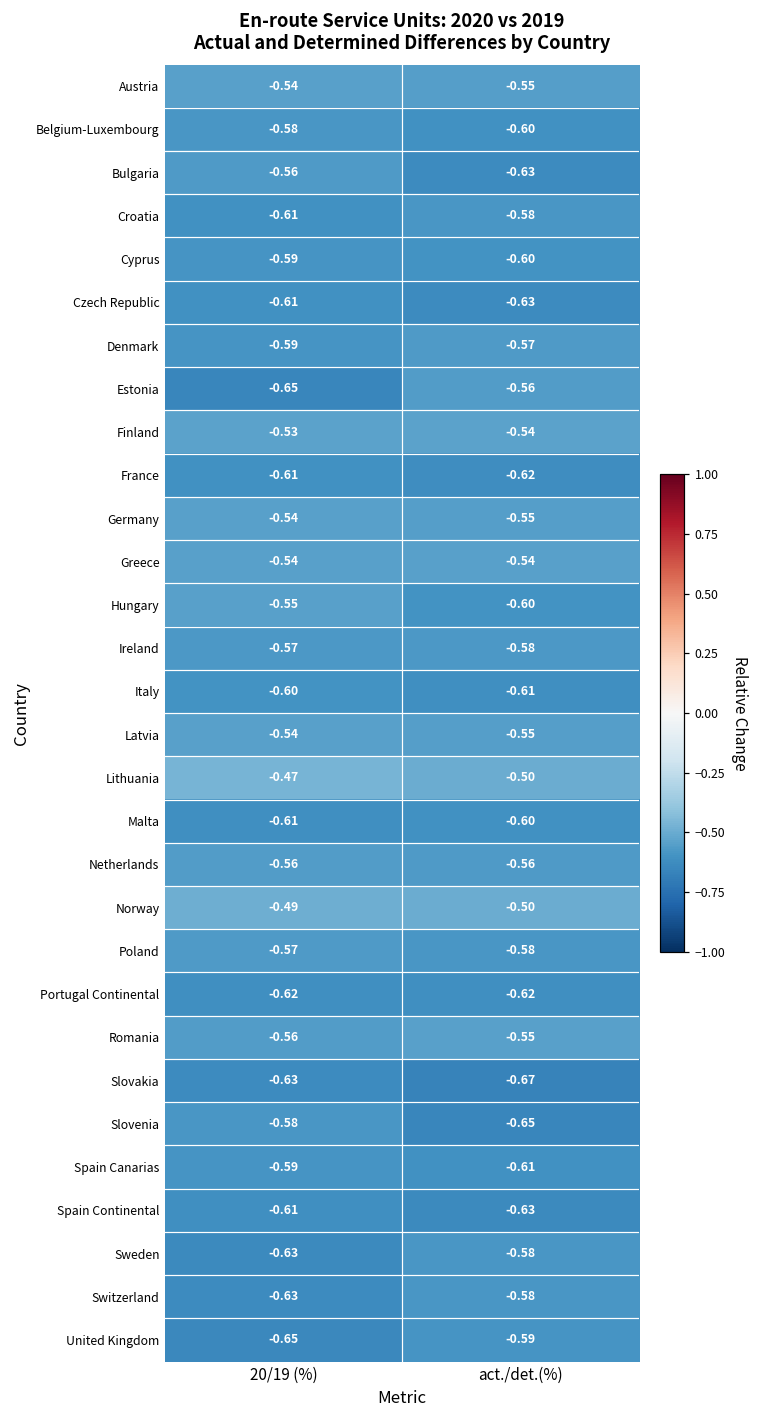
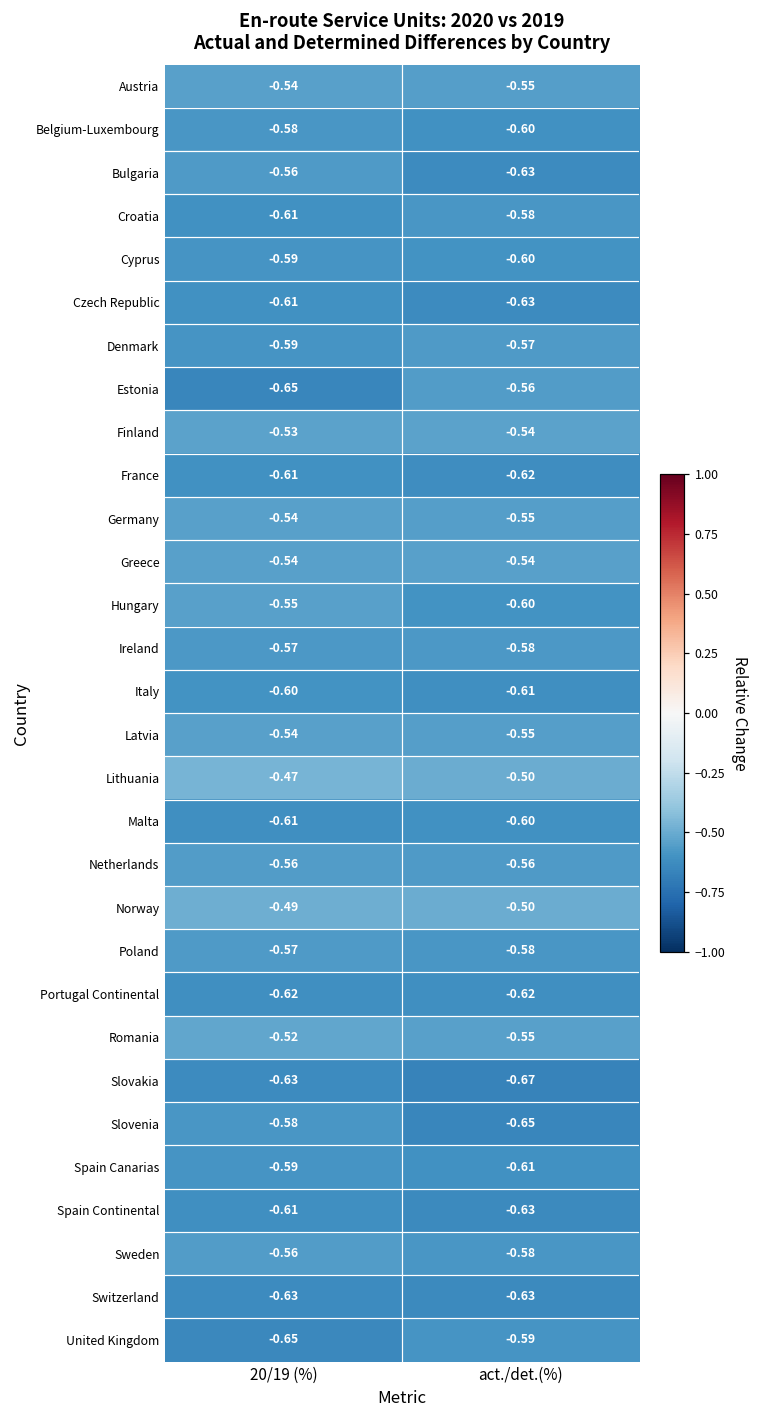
  {
    "Austria": {
      "20/19 (%)": -0.54,
      "act./det.(%)": -0.55
    },
    "Belgium-Luxembourg": {
      "20/19 (%)": -0.58,
      "act./det.(%)": -0.60
    },
    "Bulgaria": {
      "20/19 (%)": -0.56,
      "act./det.(%)": -0.63
    },
    "Croatia": {
      "20/19 (%)": -0.61,
      "act./det.(%)": -0.58
    },
    "Cyprus": {
      "20/19 (%)": -0.59,
      "act./det.(%)": -0.60
    },
    "Czech Republic": {
      "20/19 (%)": -0.61,
      "act./det.(%)": -0.63
    },
    "Denmark": {
      "20/19 (%)": -0.59,
      "act./det.(%)": -0.57
    },
    "Estonia": {
      "20/19 (%)": -0.65,
      "act./det.(%)": -0.56
    },
    "Finland": {
      "20/19 (%)": -0.53,
      "act./det.(%)": -0.54
    },
    "France": {
      "20/19 (%)": -0.61,
      "act./det.(%)": -0.62
    },
    "Germany": {
      "20/19 (%)": -0.54,
      "act./det.(%)": -0.55
    },
    "Greece": {
      "20/19 (%)": -0.54,
      "act./det.(%)": -0.54
    },
    "Hungary": {
      "20/19 (%)": -0.55,
      "act./det.(%)": -0.60
    },
    "Ireland": {
      "20/19 (%)": -0.57,
      "act./det.(%)": -0.58
    },
    "Italy": {
      "20/19 (%)": -0.60,
      "act./det.(%)": -0.61
    },
    "Latvia": {
      "20/19 (%)": -0.54,
      "act./det.(%)": -0.55
    },
    "Lithuania": {
      "20/19 (%)": -0.47,
      "act./det.(%)": -0.50
    },
    "Malta": {
      "20/19 (%)": -0.61,
      "act./det.(%)": -0.60
    },
    "Netherlands": {
      "20/19 (%)": -0.56,
      "act./det.(%)": -0.56
    },
    "Norway": {
      "20/19 (%)": -0.49,
      "act./det.(%)": -0.50
    },
    "Poland": {
      "20/19 (%)": -0.57,
      "act./det.(%)": -0.58
    },
    "Portugal Continental": {
      "20/19 (%)": -0.62,
      "act./det.(%)": -0.62
    },
    "Romania": {
-     "20/19 (%)": -0.56,
+     "20/19 (%)": -0.52,
      "act./det.(%)": -0.55
    },
    "Slovakia": {
      "20/19 (%)": -0.63,
      "act./det.(%)": -0.67
    },
    "Slovenia": {
      "20/19 (%)": -0.58,
      "act./det.(%)": -0.65
    },
    "Spain Canarias": {
      "20/19 (%)": -0.59,
      "act./det.(%)": -0.61
    },
    "Spain Continental": {
      "20/19 (%)": -0.61,
      "act./det.(%)": -0.63
    },
    "Sweden": {
-     "20/19 (%)": -0.63,
+     "20/19 (%)": -0.56,
      "act./det.(%)": -0.58
    },
    "Switzerland": {
      "20/19 (%)": -0.63,
-     "act./det.(%)": -0.58
+     "act./det.(%)": -0.63
    },
    "United Kingdom": {
      "20/19 (%)": -0.65,
      "act./det.(%)": -0.59
    }
  }
